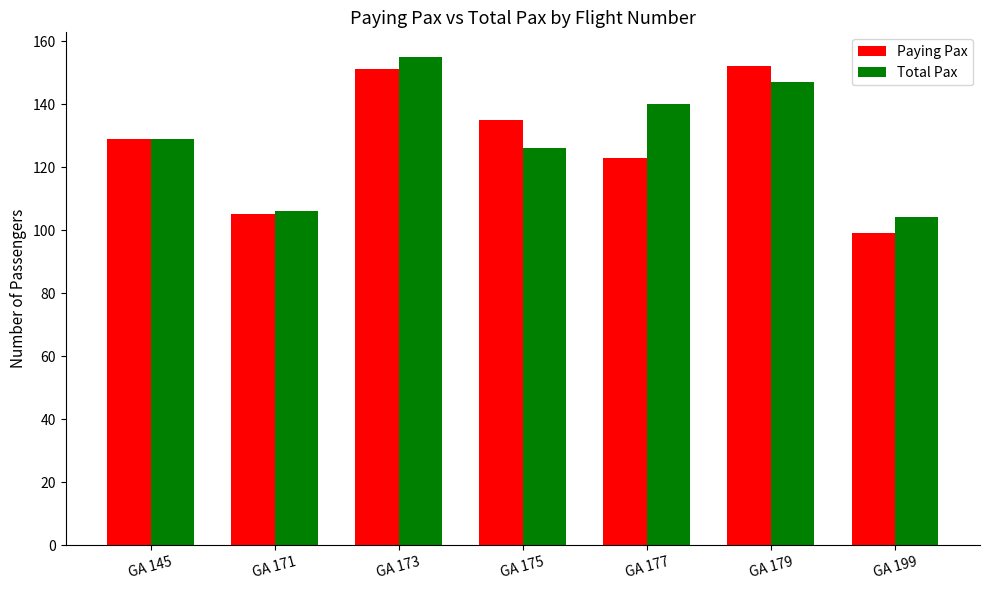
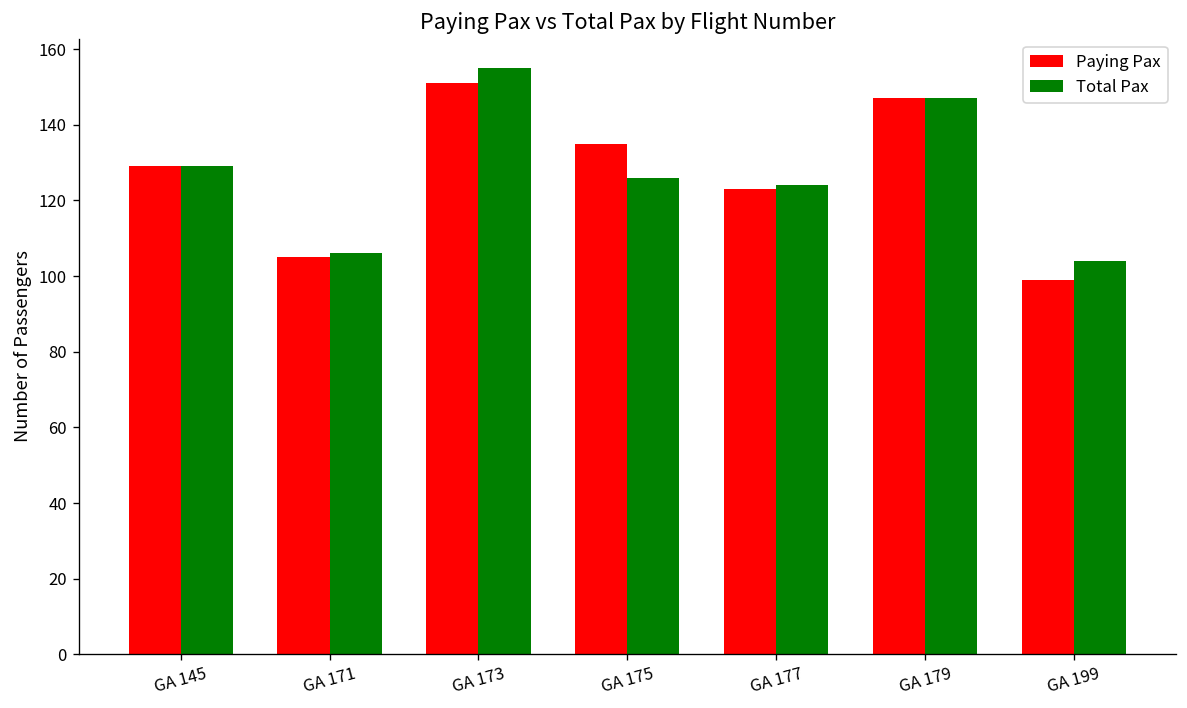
  {
    "Paying Pax": {
      "GA 145": 129,
      "GA 171": 105,
      "GA 173": 151,
      "GA 175": 135,
      "GA 177": 123,
-     "GA 179": 152,
+     "GA 179": 147,
      "GA 199": 99
    },
    "Total Pax": {
      "GA 145": 129,
      "GA 171": 106,
      "GA 173": 155,
      "GA 175": 126,
-     "GA 177": 140,
+     "GA 177": 124,
      "GA 179": 147,
      "GA 199": 104
    }
  }
